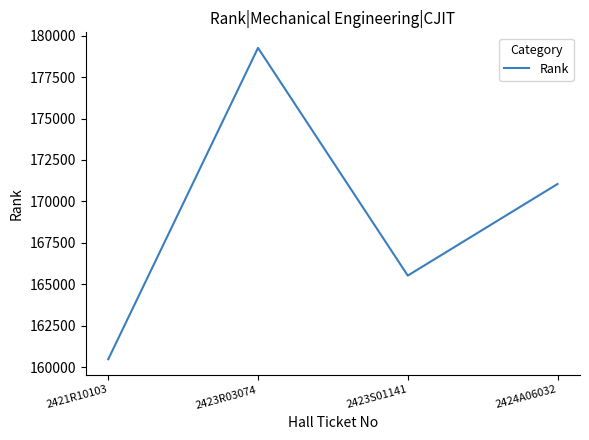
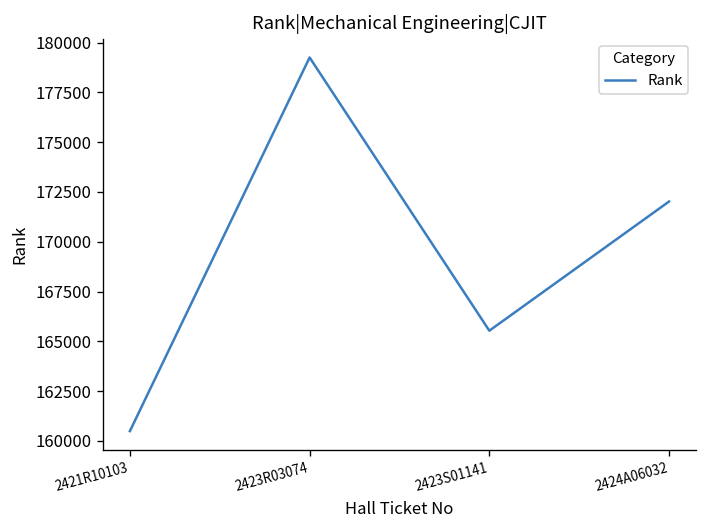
  {
    "2421R10103": 160500,
    "2423R03074": 179300,
    "2423S01141": 165500,
-   "2424A06032": 171100
+   "2424A06032": 172000
  }
